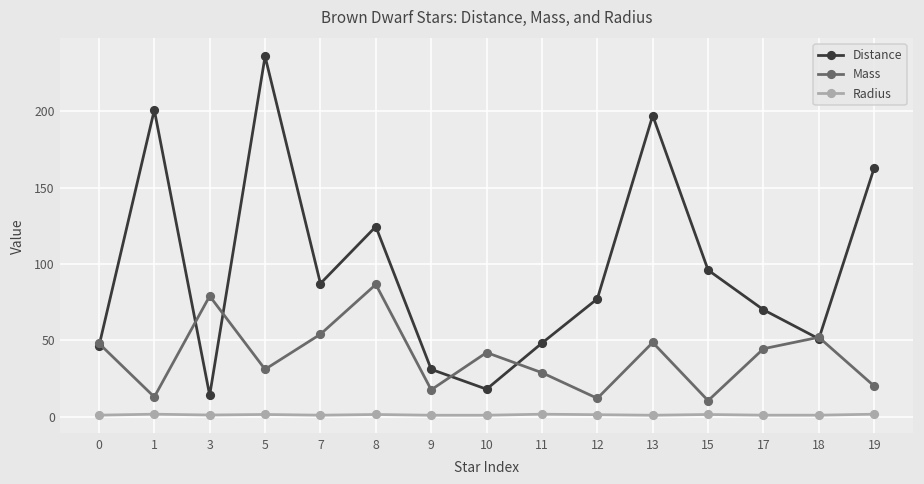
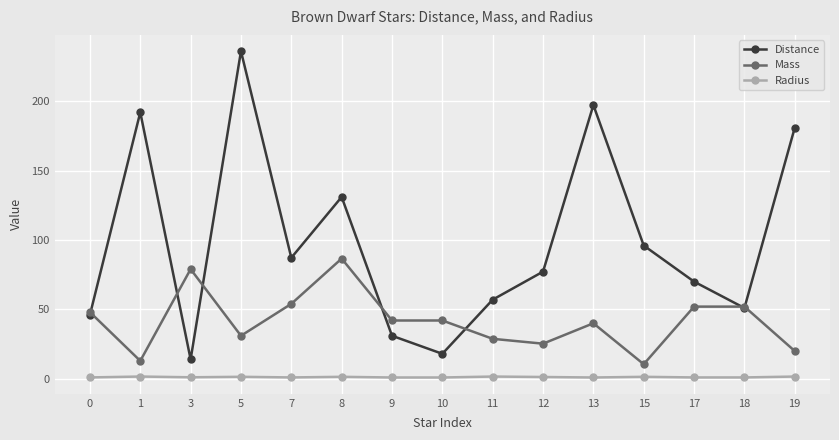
  {
    "Distance": {
      "0": 46,
-     "1": 201,
+     "1": 192,
      "3": 14,
      "5": 236,
      "7": 87,
-     "8": 125,
+     "8": 131,
      "9": 31,
      "10": 18,
-     "11": 48,
+     "11": 57,
      "12": 77,
      "13": 197,
      "15": 96,
      "17": 70,
-     "19": 163
+     "19": 181
    },
    "Mass": {
      "0": 48,
      "1": 13,
      "3": 79,
      "5": 31,
      "7": 54,
      "8": 87,
-     "9": 18,
+     "9": 42,
      "10": 42,
      "11": 29,
-     "12": 12,
-     "13": 49,
+     "12": 25,
+     "13": 40,
      "15": 11,
-     "17": 45,
+     "17": 52,
      "19": 20
    },
    "Radius": {
      "0": 1,
      "1": 2,
      "3": 1,
      "5": 1,
      "7": 1,
      "8": 1,
      "9": 1,
      "10": 1,
      "11": 2,
      "12": 1,
      "13": 1,
      "15": 1,
      "17": 1,
      "18": 1,
      "19": 2
    }
  }
